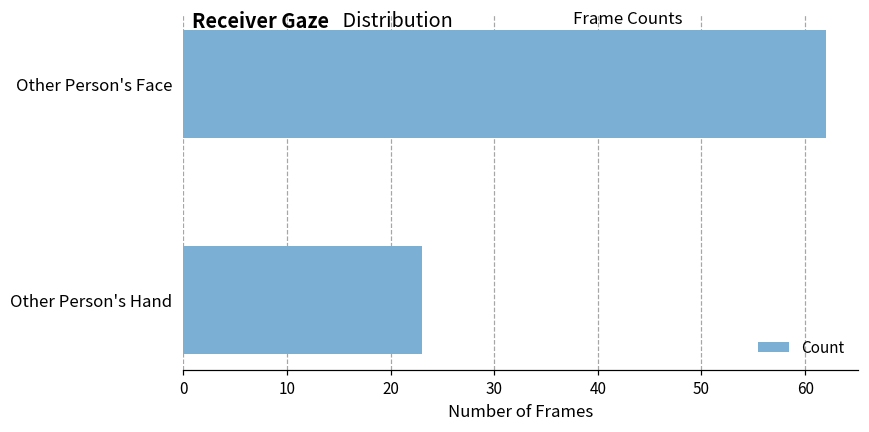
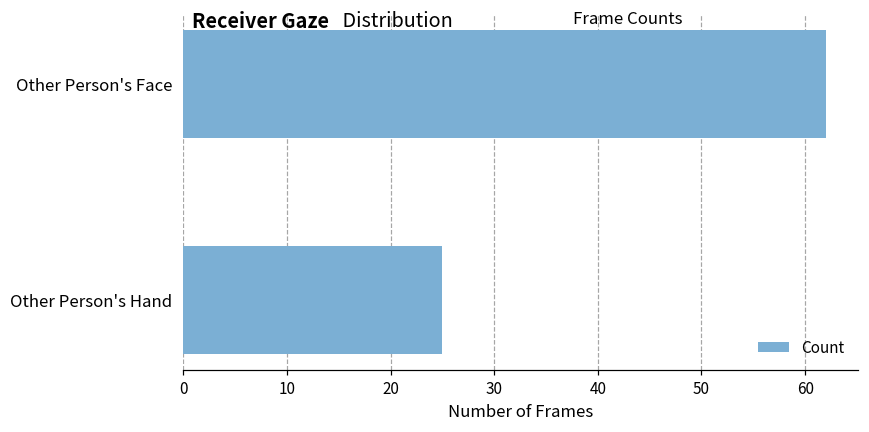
  {
    "Other Person's Face": 62,
-   "Other Person's Hand": 23
+   "Other Person's Hand": 25
  }
